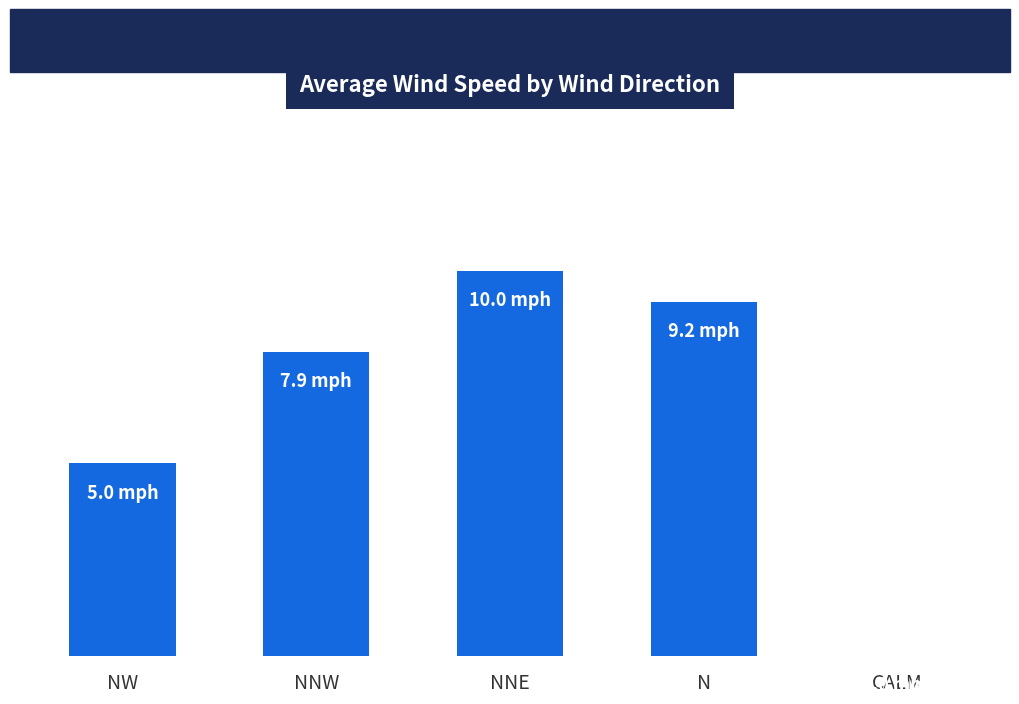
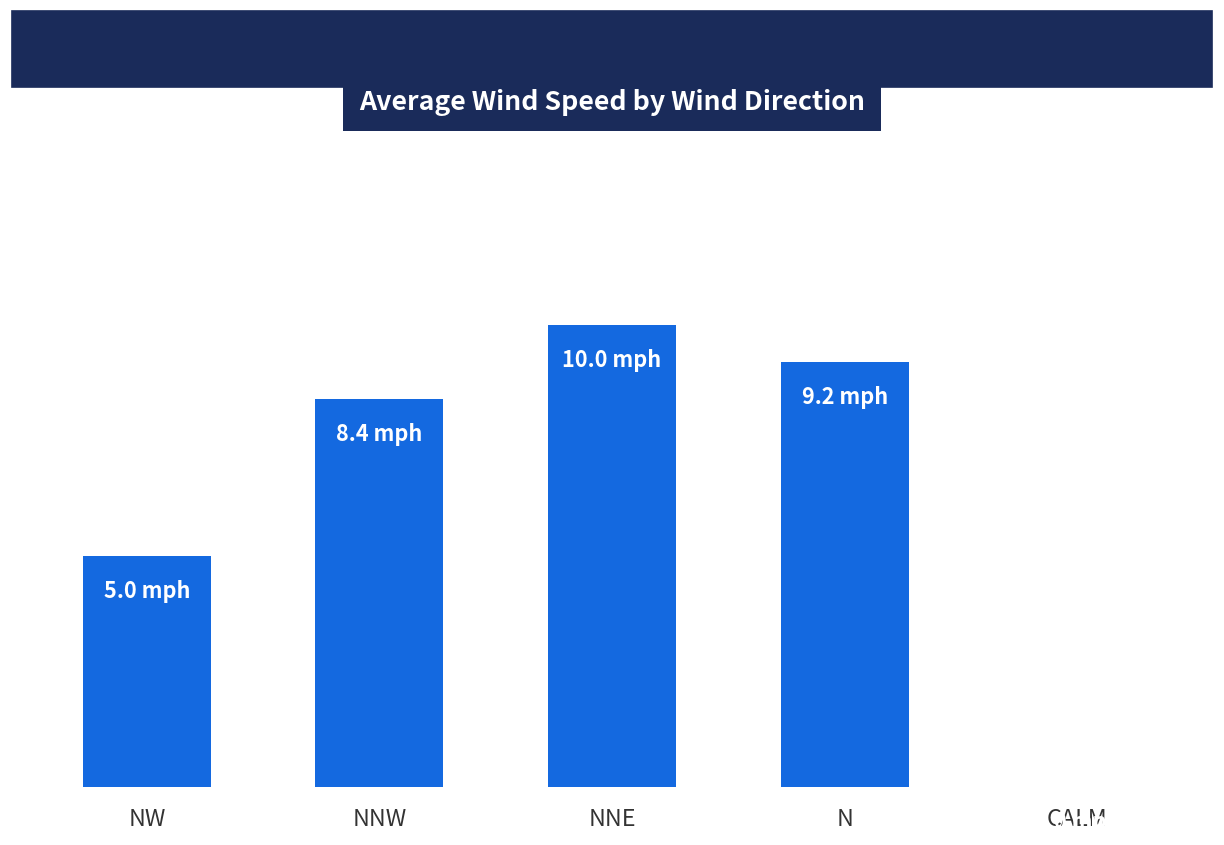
  {
    "NW": 5.0,
-   "NNW": 7.9,
+   "NNW": 8.4,
    "NNE": 10.0,
    "N": 9.2
  }
